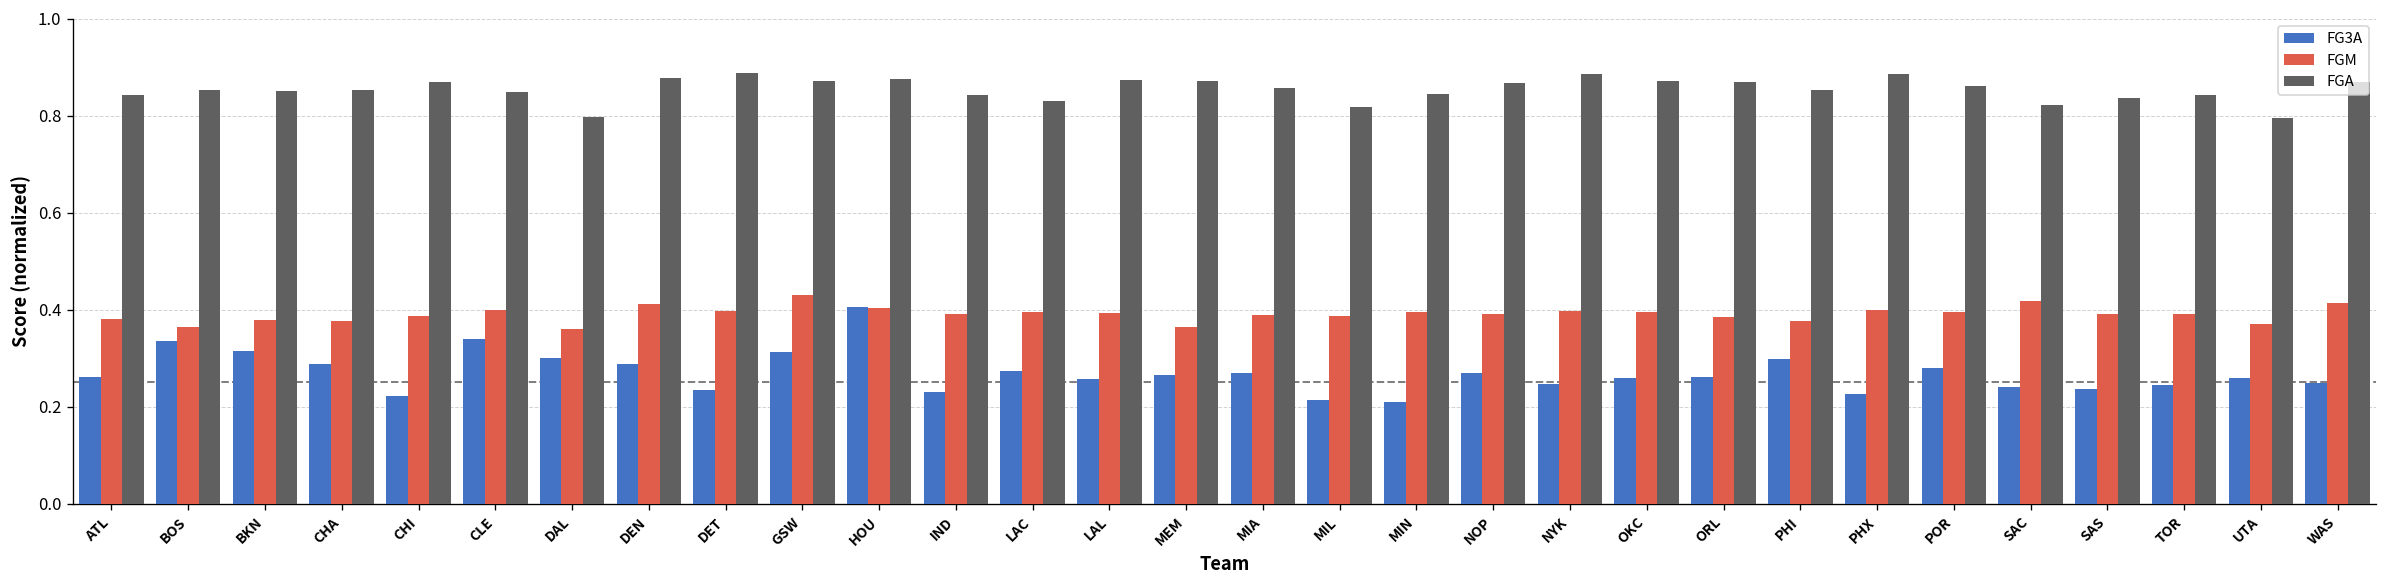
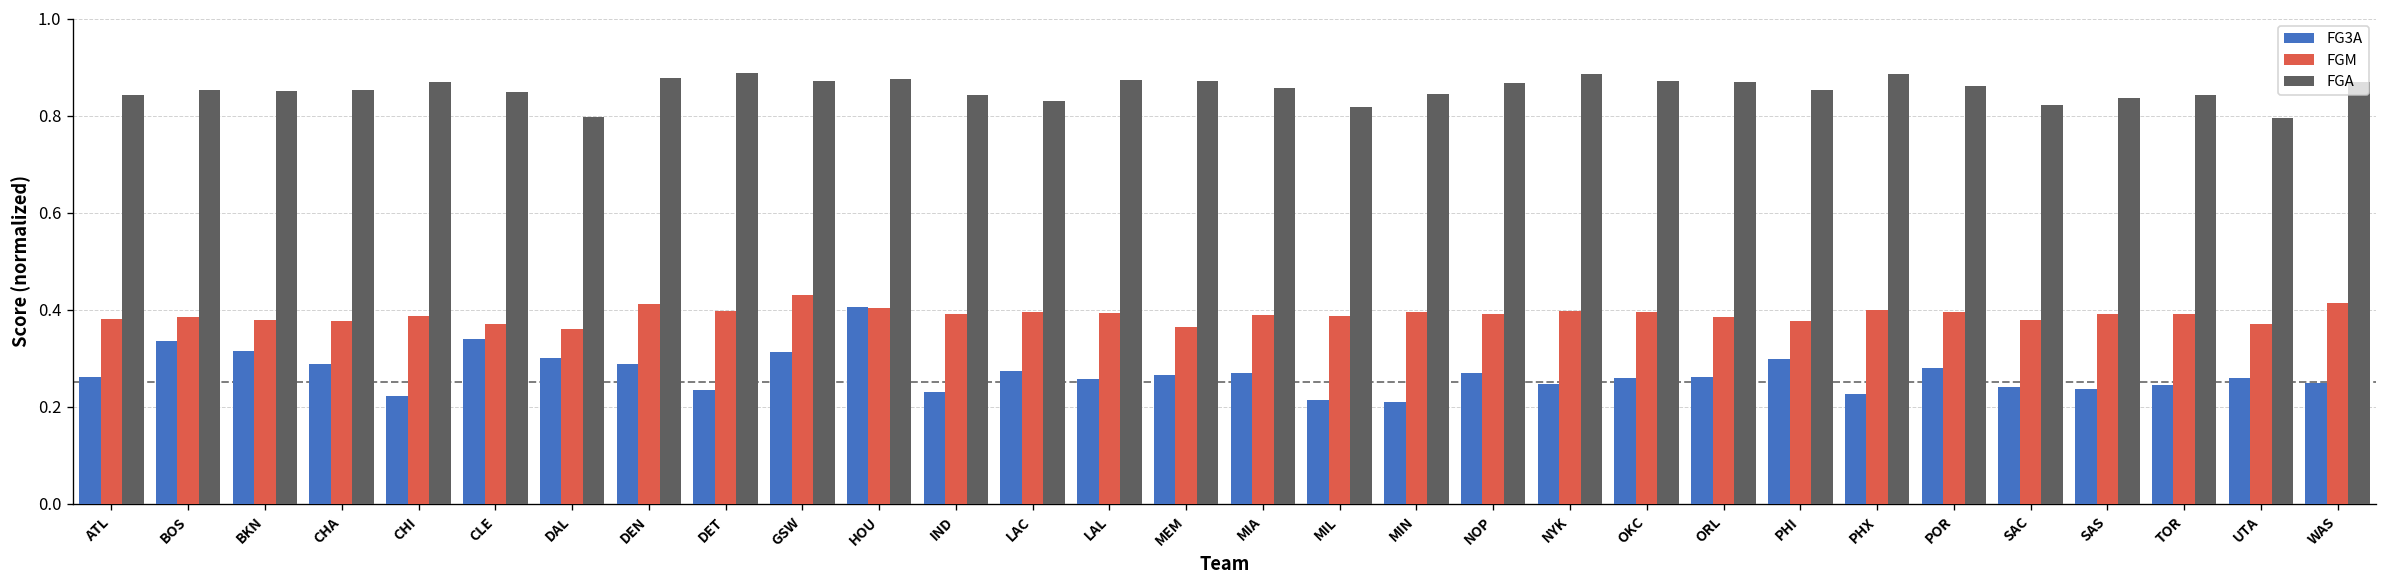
  {
    "FG3A": {
      "ATL": 0.26,
      "BOS": 0.34,
      "BKN": 0.31,
      "CHA": 0.29,
      "CHI": 0.22,
      "CLE": 0.34,
      "DAL": 0.30,
      "DEN": 0.29,
      "DET": 0.23,
      "GSW": 0.31,
      "HOU": 0.41,
      "IND": 0.23,
      "LAC": 0.27,
      "LAL": 0.26,
      "MEM": 0.27,
      "MIA": 0.27,
      "MIL": 0.21,
      "MIN": 0.21,
      "NOP": 0.27,
      "NYK": 0.25,
      "OKC": 0.26,
      "ORL": 0.26,
      "PHI": 0.30,
      "PHX": 0.23,
      "POR": 0.28,
      "SAC": 0.24,
      "SAS": 0.24,
      "TOR": 0.25,
      "UTA": 0.26,
      "WAS": 0.25
    },
    "FGM": {
      "ATL": 0.38,
-     "BOS": 0.37,
+     "BOS": 0.39,
      "BKN": 0.38,
      "CHA": 0.38,
      "CHI": 0.39,
-     "CLE": 0.40,
+     "CLE": 0.37,
      "DAL": 0.36,
      "DEN": 0.41,
      "DET": 0.40,
      "GSW": 0.43,
      "HOU": 0.40,
      "IND": 0.39,
      "LAC": 0.40,
      "LAL": 0.39,
      "MEM": 0.36,
      "MIA": 0.39,
      "MIL": 0.39,
      "MIN": 0.40,
      "NOP": 0.39,
      "NYK": 0.40,
      "OKC": 0.40,
      "ORL": 0.38,
      "PHI": 0.38,
      "PHX": 0.40,
      "POR": 0.40,
-     "SAC": 0.42,
+     "SAC": 0.38,
      "SAS": 0.39,
      "TOR": 0.39,
      "UTA": 0.37,
      "WAS": 0.41
    },
    "FGA": {
      "ATL": 0.84,
      "BOS": 0.85,
      "BKN": 0.85,
      "CHA": 0.85,
      "CHI": 0.87,
      "CLE": 0.85,
      "DAL": 0.80,
      "DEN": 0.88,
      "DET": 0.89,
      "GSW": 0.87,
      "HOU": 0.88,
      "IND": 0.84,
      "LAC": 0.83,
      "LAL": 0.87,
      "MEM": 0.87,
      "MIA": 0.86,
      "MIL": 0.82,
      "MIN": 0.84,
      "NOP": 0.87,
      "NYK": 0.89,
      "OKC": 0.87,
      "ORL": 0.87,
      "PHI": 0.85,
      "PHX": 0.89,
      "POR": 0.86,
      "SAC": 0.82,
      "SAS": 0.84,
      "TOR": 0.84,
      "UTA": 0.80
    }
  }
